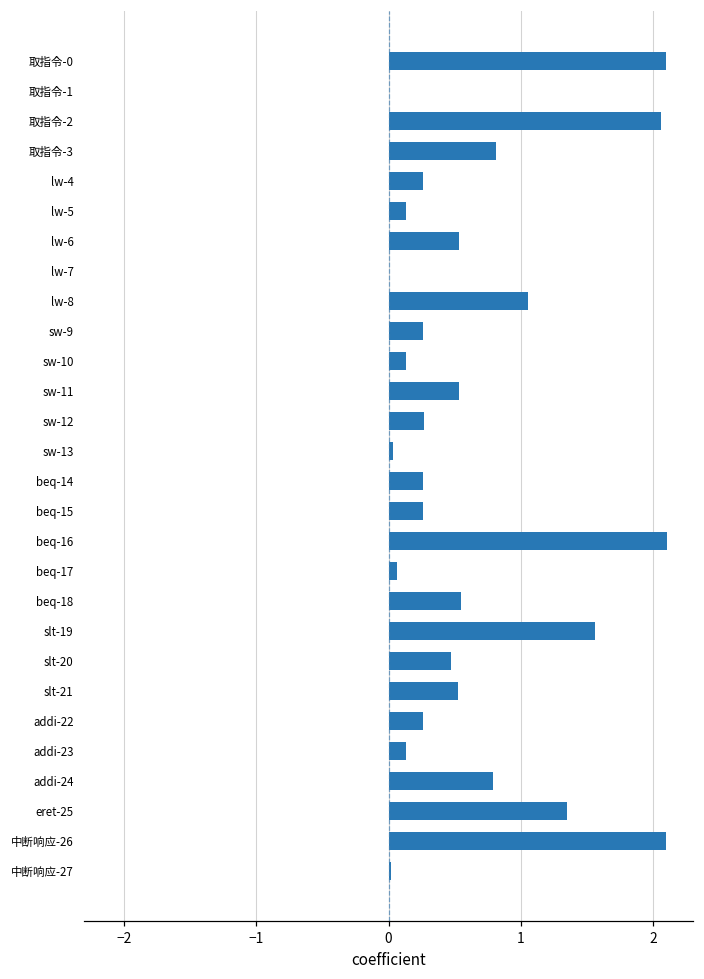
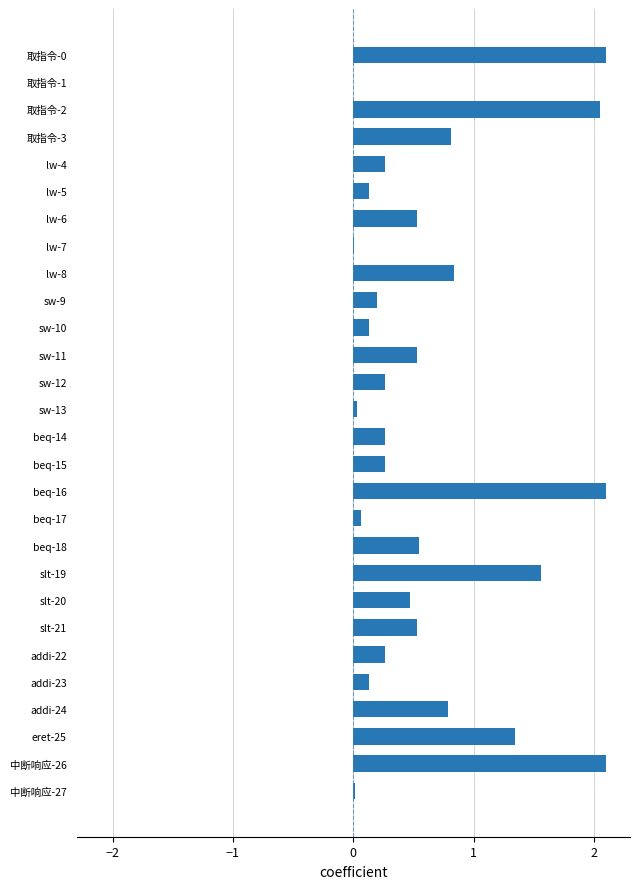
  {
    "取指令-0": 2.10,
    "取指令-2": 2.05,
    "取指令-3": 0.81,
    "lw-4": 0.26,
    "lw-5": 0.13,
    "lw-6": 0.53,
-   "lw-8": 1.05,
-   "sw-9": 0.26,
+   "lw-8": 0.83,
+   "sw-9": 0.19,
    "sw-10": 0.13,
    "sw-11": 0.53,
    "sw-12": 0.26,
    "sw-13": 0.03,
    "beq-14": 0.26,
    "beq-15": 0.26,
    "beq-16": 2.10,
    "beq-17": 0.07,
    "beq-18": 0.55,
    "slt-19": 1.56,
    "slt-20": 0.47,
    "slt-21": 0.53,
    "addi-22": 0.26,
    "addi-23": 0.13,
    "addi-24": 0.79,
    "eret-25": 1.35,
    "中断响应-26": 2.10
  }
